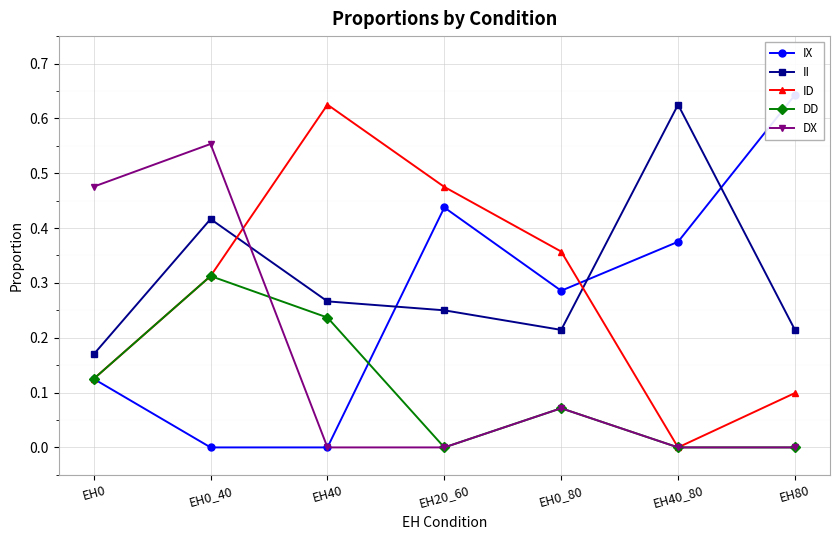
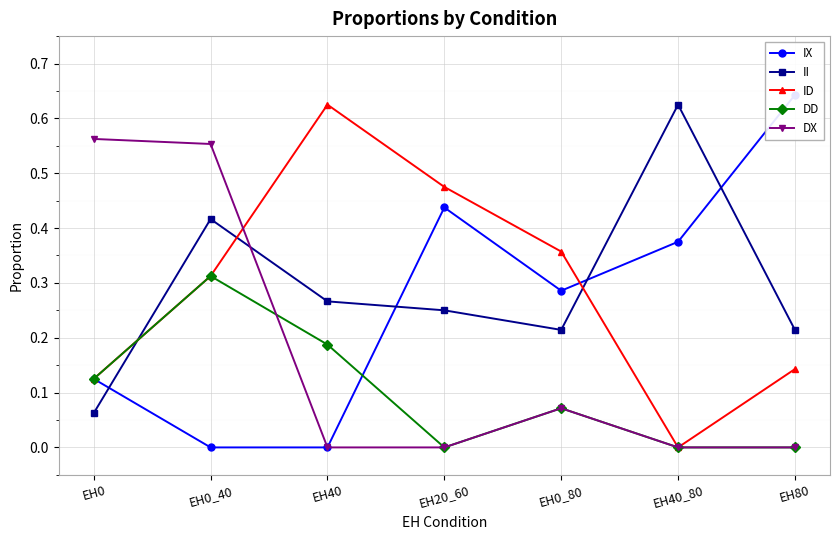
  {
    "IX": {
      "EH0_40": 0.00,
      "EH20_60": 0.44,
      "EH0_80": 0.29,
      "EH40_80": 0.38
    },
    "II": {
-     "EH0": 0.17,
+     "EH0": 0.06,
      "EH0_40": 0.42,
      "EH40": 0.27,
      "EH20_60": 0.25,
      "EH0_80": 0.21,
      "EH40_80": 0.63,
      "EH80": 0.21
    },
    "ID": {
      "EH40": 0.63,
      "EH20_60": 0.48,
      "EH0_80": 0.36,
-     "EH80": 0.10
+     "EH80": 0.14
    },
    "DD": {
-     "EH40": 0.24
+     "EH40": 0.19
    },
    "DX": {
-     "EH0": 0.48,
+     "EH0": 0.56,
      "EH0_40": 0.55
    }
  }
